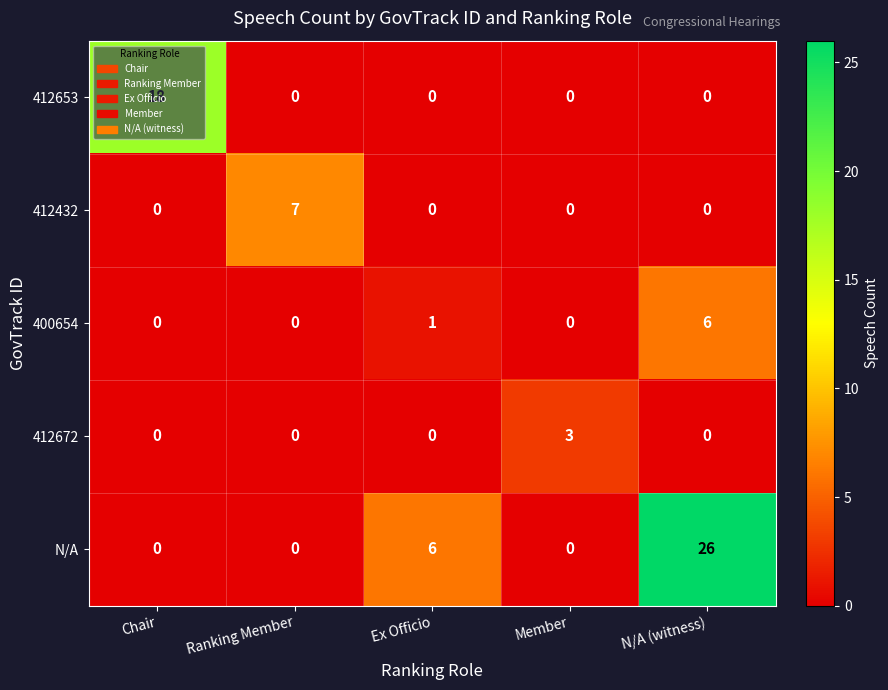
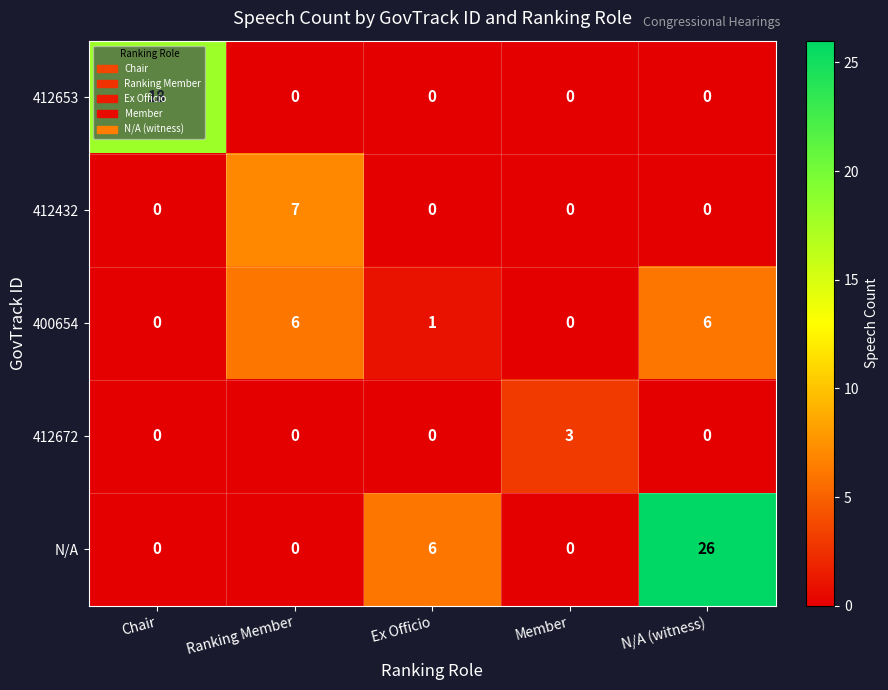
  {
    "412653": {
      "Ranking Member": 0,
      "Ex Officio": 0,
      "Member": 0,
      "N/A (witness)": 0
    },
    "412432": {
      "Chair": 0,
      "Ranking Member": 7,
      "Ex Officio": 0,
      "Member": 0,
      "N/A (witness)": 0
    },
    "400654": {
      "Chair": 0,
-     "Ranking Member": 0,
+     "Ranking Member": 6,
      "Ex Officio": 1,
      "Member": 0,
      "N/A (witness)": 6
    },
    "412672": {
      "Chair": 0,
      "Ranking Member": 0,
      "Ex Officio": 0,
      "Member": 3,
      "N/A (witness)": 0
    },
    "N/A": {
      "Chair": 0,
      "Ranking Member": 0,
      "Ex Officio": 6,
      "Member": 0,
      "N/A (witness)": 26
    }
  }
